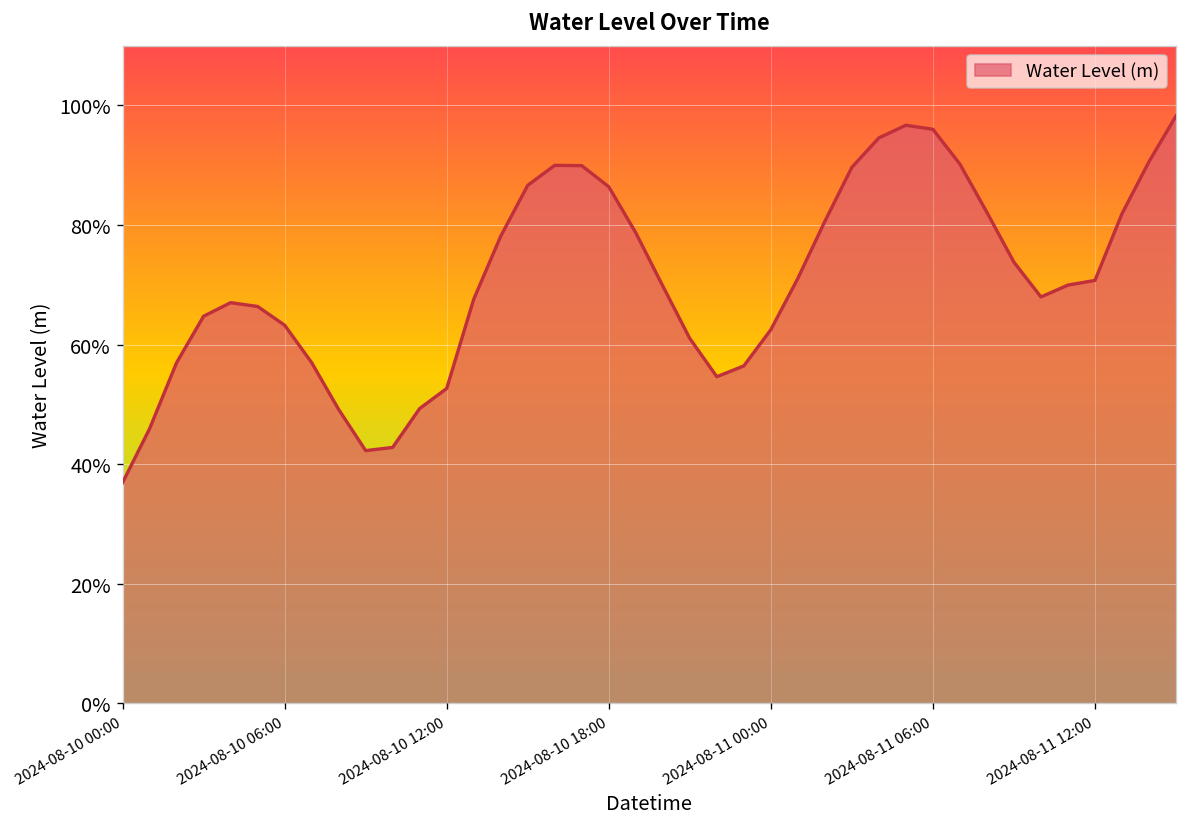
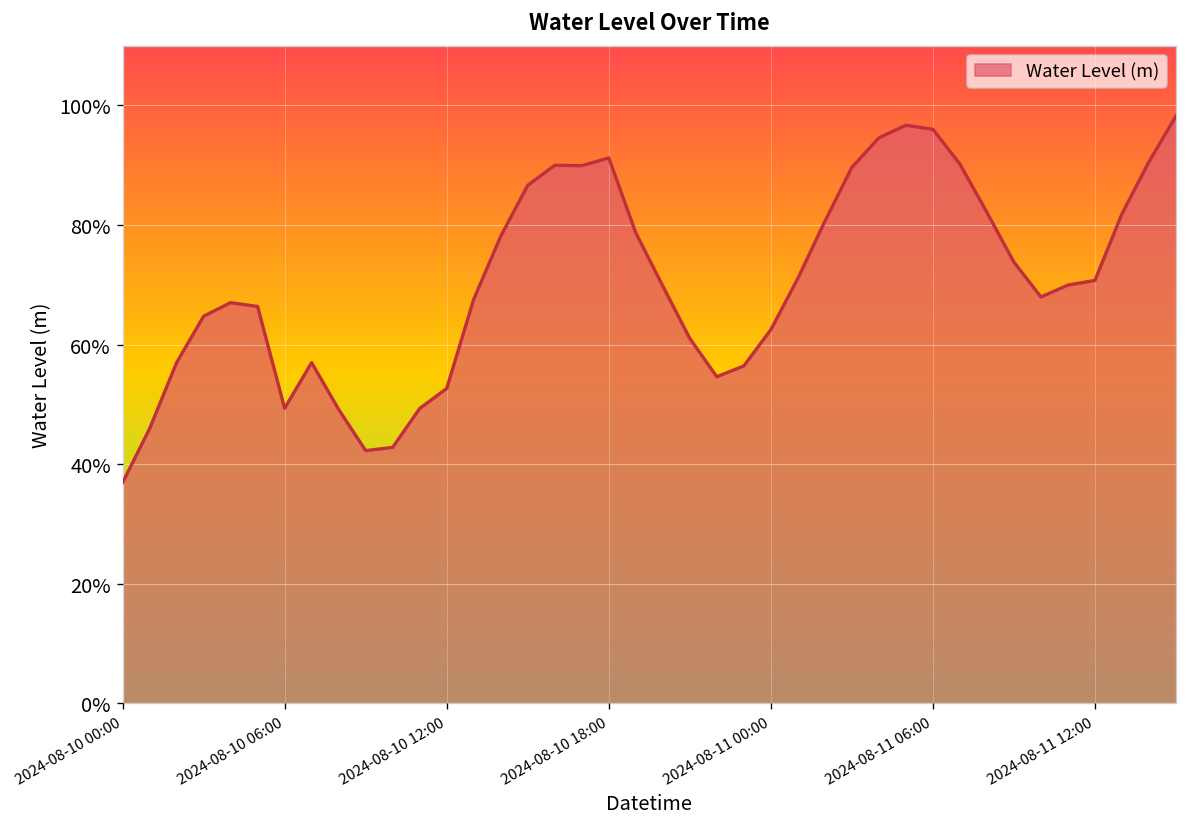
  {
    "2024-08-10 00:00": "37%",
-   "2024-08-10 06:00": "63%",
+   "2024-08-10 06:00": "49%",
    "2024-08-10 12:00": "53%",
-   "2024-08-10 18:00": "86%",
+   "2024-08-10 18:00": "91%",
    "2024-08-11 00:00": "63%",
    "2024-08-11 06:00": "96%",
    "2024-08-11 12:00": "71%"
  }
